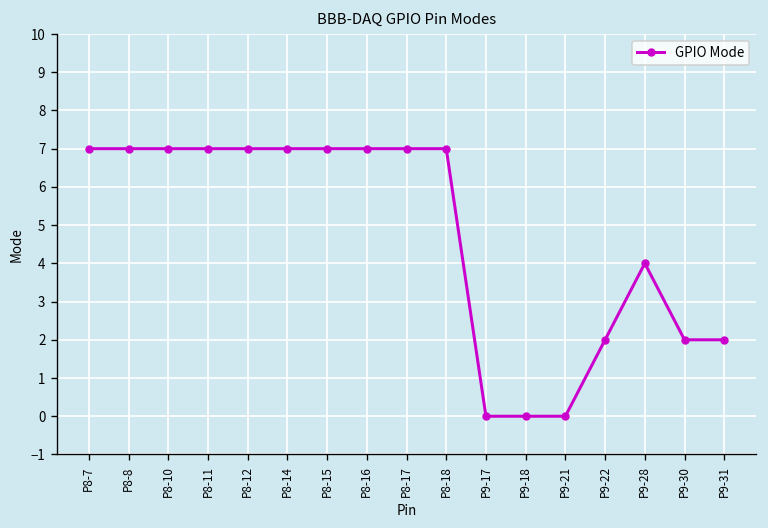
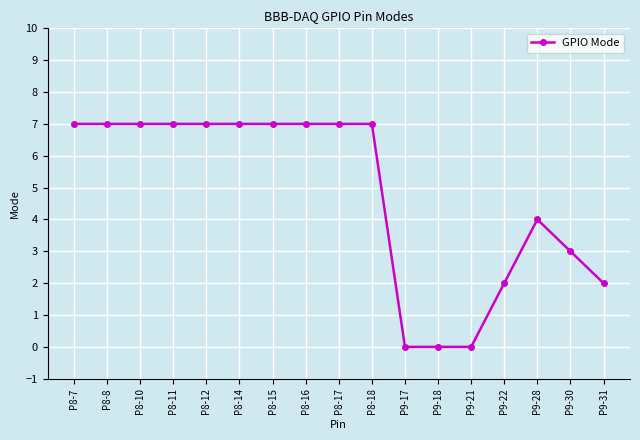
  {
    "P8-7": 7,
    "P8-8": 7,
    "P8-10": 7,
    "P8-11": 7,
    "P8-12": 7,
    "P8-14": 7,
    "P8-15": 7,
    "P8-16": 7,
    "P8-17": 7,
    "P8-18": 7,
    "P9-17": 0,
    "P9-18": 0,
    "P9-21": 0,
    "P9-22": 2,
    "P9-28": 4,
-   "P9-30": 2,
+   "P9-30": 3,
    "P9-31": 2
  }
